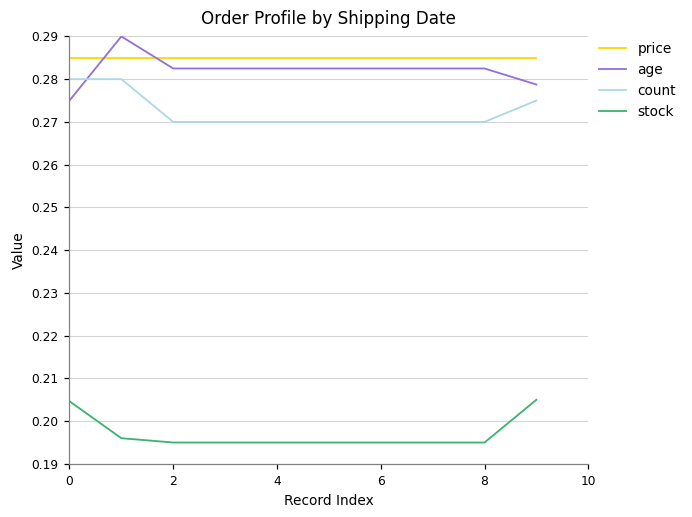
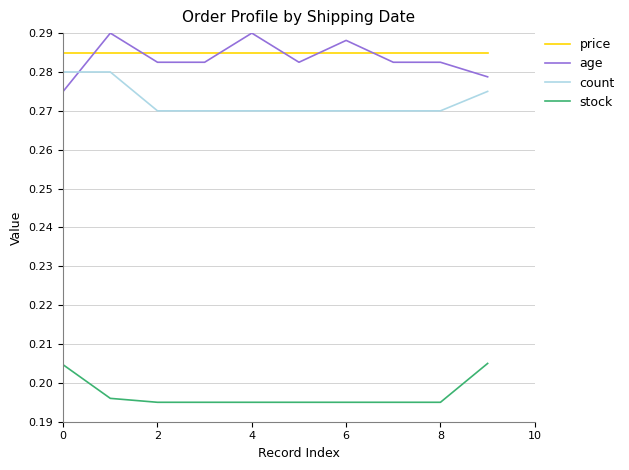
  {
    "price": {
      "0": 0.285,
      "2": 0.285,
      "4": 0.285,
      "6": 0.285,
      "8": 0.285
    },
    "age": {
      "0": 0.275,
      "2": 0.283,
-     "4": 0.283,
-     "6": 0.283,
+     "4": 0.290,
+     "6": 0.288,
      "8": 0.283
    },
    "count": {
      "0": 0.280,
      "2": 0.270,
      "4": 0.270,
      "6": 0.270,
      "8": 0.270
    },
    "stock": {
      "0": 0.205,
      "2": 0.195,
      "4": 0.195,
      "6": 0.195,
      "8": 0.195
    }
  }
